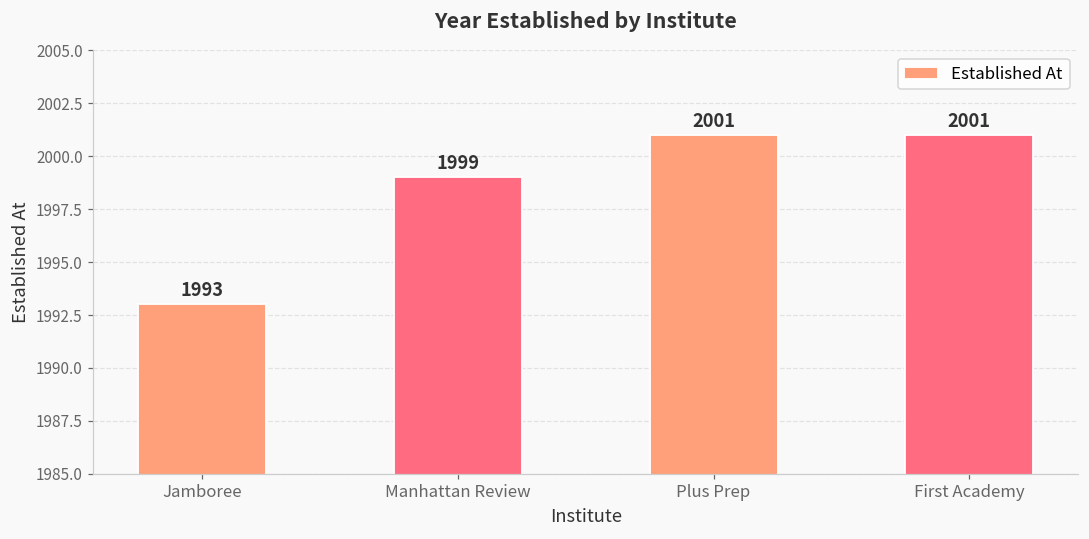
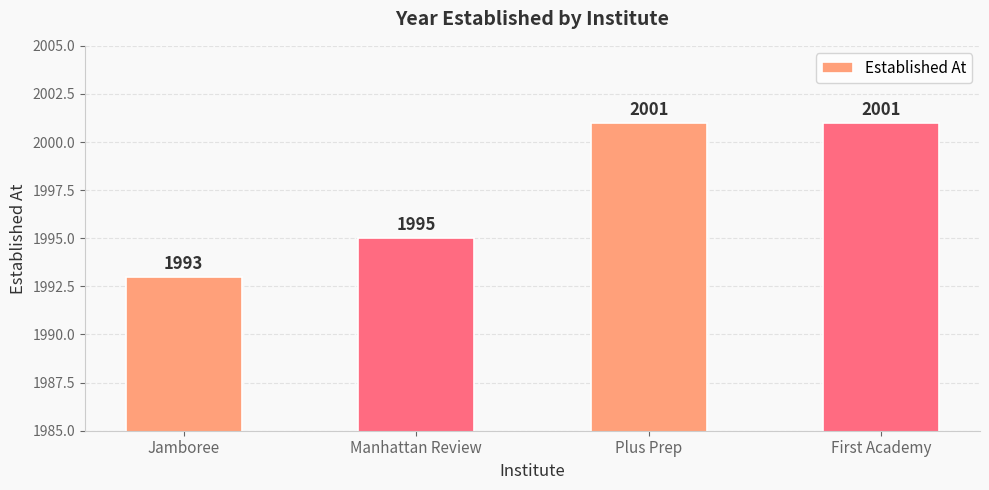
  {
    "Jamboree": 1993,
-   "Manhattan Review": 1999,
+   "Manhattan Review": 1995,
    "Plus Prep": 2001,
    "First Academy": 2001
  }
